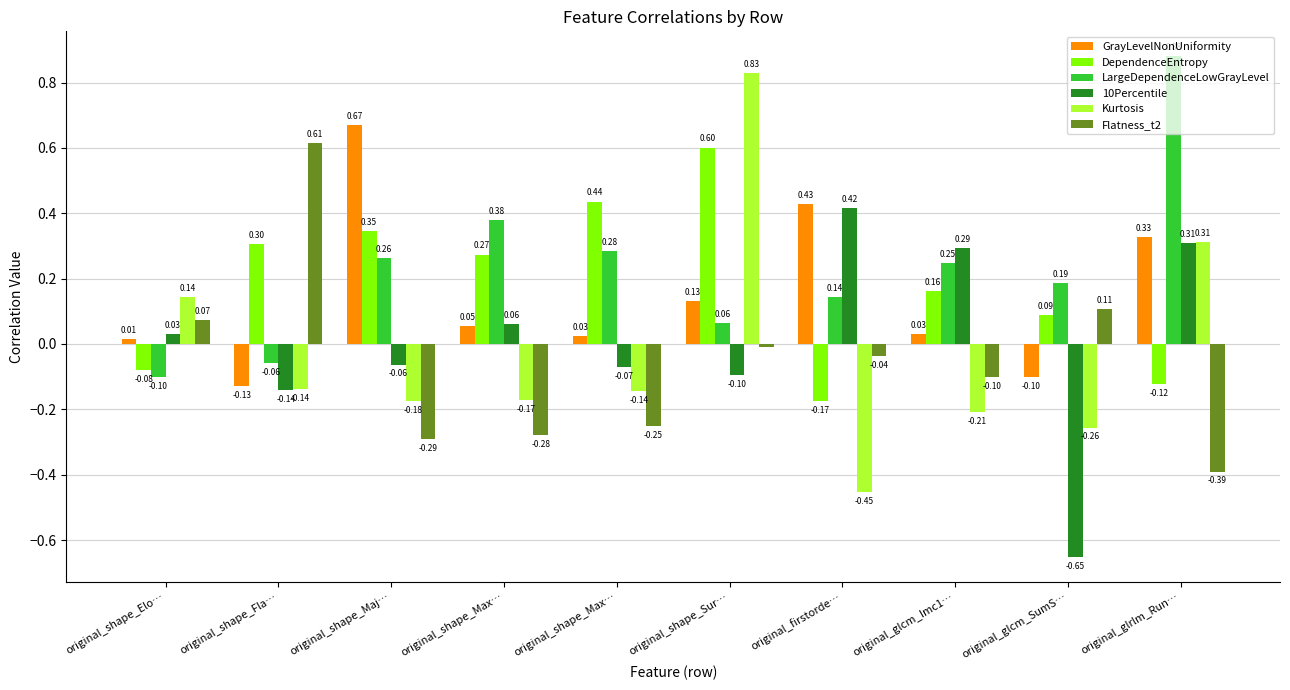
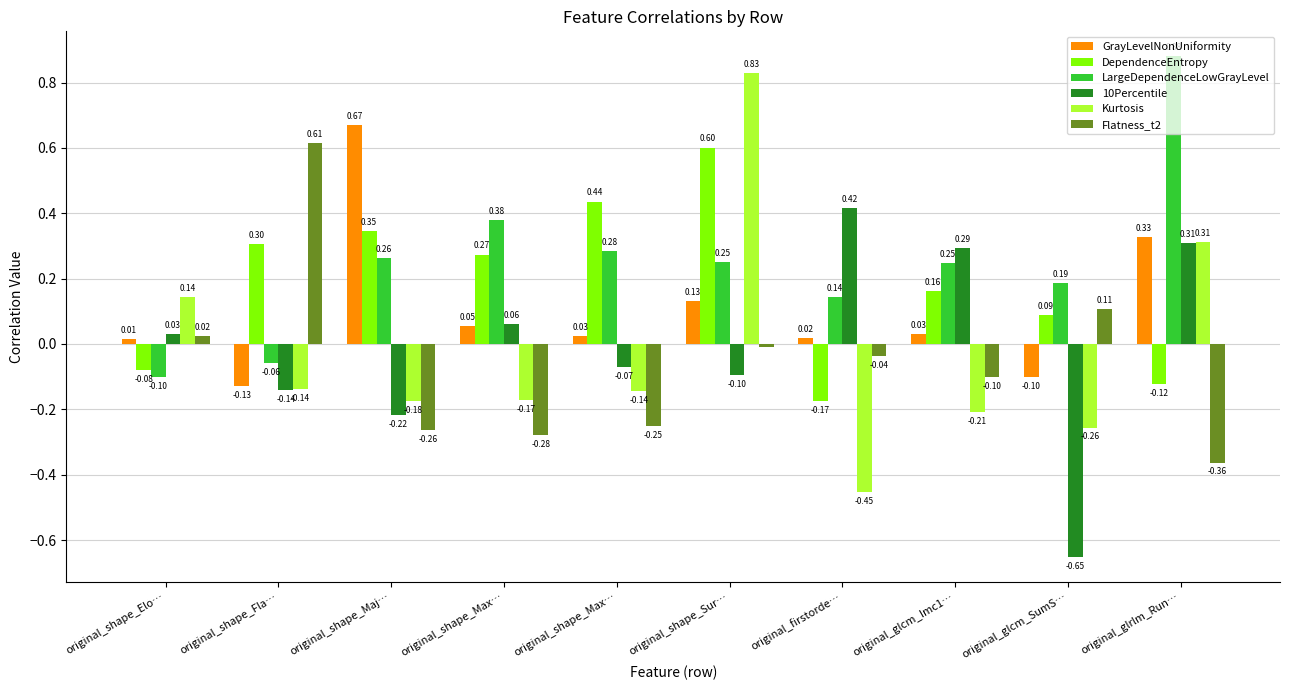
  {
    "GrayLevelNonUniformity": {
      "original_shape_Elo…": 0.01,
      "original_shape_Fla…": -0.13,
      "original_shape_Maj…": 0.67,
      "original_shape_Sur…": 0.13,
-     "original_firstorde…": 0.43,
+     "original_firstorde…": 0.02,
      "original_glcm_Imc1…": 0.03,
      "original_glcm_SumS…": -0.10,
      "original_glrlm_Run…": 0.33
    },
    "DependenceEntropy": {
      "original_shape_Elo…": -0.08,
      "original_shape_Fla…": 0.30,
      "original_shape_Maj…": 0.35,
      "original_shape_Sur…": 0.60,
      "original_firstorde…": -0.17,
      "original_glcm_Imc1…": 0.16,
      "original_glcm_SumS…": 0.09,
      "original_glrlm_Run…": -0.12
    },
    "LargeDependenceLowGrayLevel": {
      "original_shape_Elo…": -0.10,
      "original_shape_Fla…": -0.06,
      "original_shape_Maj…": 0.26,
-     "original_shape_Sur…": 0.06,
+     "original_shape_Sur…": 0.25,
      "original_firstorde…": 0.14,
      "original_glcm_Imc1…": 0.25,
      "original_glcm_SumS…": 0.19
    },
    "10Percentile": {
      "original_shape_Elo…": 0.03,
-     "original_shape_Maj…": -0.06,
+     "original_shape_Maj…": -0.22,
      "original_shape_Sur…": -0.10,
      "original_firstorde…": 0.42,
      "original_glcm_Imc1…": 0.29,
      "original_glcm_SumS…": -0.65,
      "original_glrlm_Run…": 0.31
    },
    "Kurtosis": {
      "original_shape_Elo…": 0.14,
      "original_shape_Maj…": -0.18,
      "original_shape_Sur…": 0.83,
      "original_firstorde…": -0.45,
      "original_glcm_Imc1…": -0.21,
      "original_glcm_SumS…": -0.26,
      "original_glrlm_Run…": 0.31
    },
    "Flatness_t2": {
-     "original_shape_Elo…": 0.07,
+     "original_shape_Elo…": 0.02,
      "original_shape_Fla…": 0.61,
-     "original_shape_Maj…": -0.29,
+     "original_shape_Maj…": -0.26,
      "original_firstorde…": -0.04,
      "original_glcm_Imc1…": -0.10,
      "original_glcm_SumS…": 0.11,
-     "original_glrlm_Run…": -0.39
+     "original_glrlm_Run…": -0.36
    }
  }
